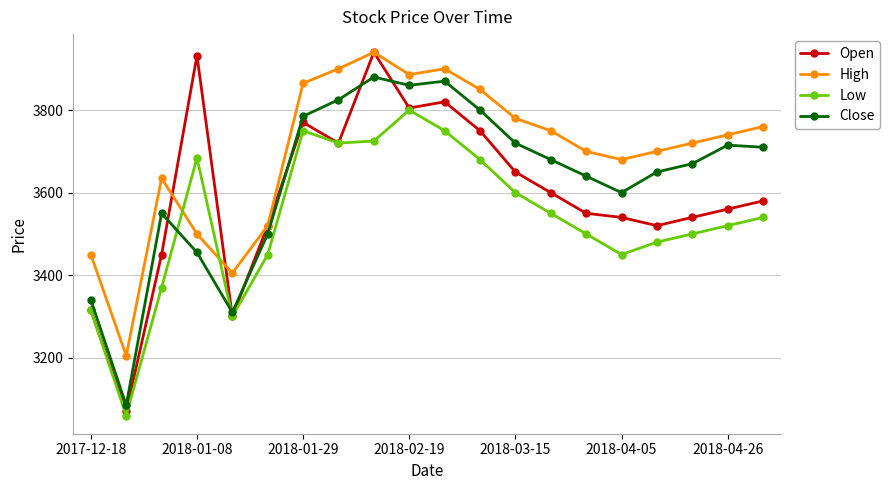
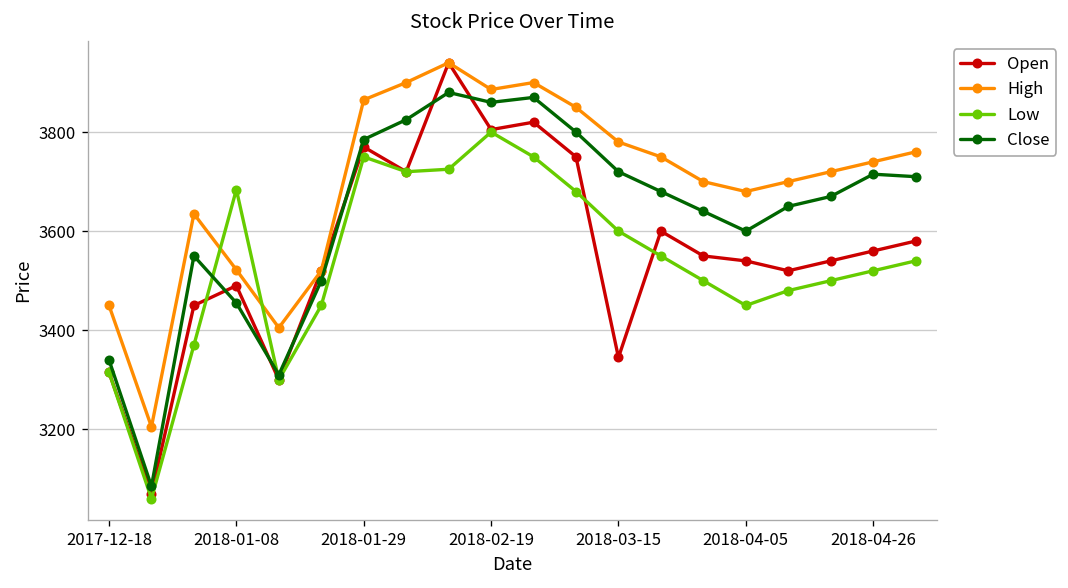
  {
    "Open": {
-     "2018-01-08": 3930,
+     "2018-01-08": 3490,
      "2018-01-29": 3770,
-     "2018-03-15": 3650,
+     "2018-03-15": 3350,
      "2018-04-05": 3540,
      "2018-04-26": 3560
    },
    "High": {
      "2017-12-18": 3450,
-     "2018-01-08": 3500,
+     "2018-01-08": 3520,
      "2018-01-29": 3870,
      "2018-02-19": 3890,
      "2018-03-15": 3780,
      "2018-04-05": 3680,
      "2018-04-26": 3740
    },
    "Low": {
      "2018-01-08": 3680,
      "2018-01-29": 3750,
      "2018-03-15": 3600,
      "2018-04-05": 3450,
      "2018-04-26": 3520
    },
    "Close": {
      "2017-12-18": 3340,
      "2018-01-08": 3460,
      "2018-01-29": 3790,
      "2018-02-19": 3860,
      "2018-03-15": 3720,
      "2018-04-05": 3600,
      "2018-04-26": 3720
    }
  }
